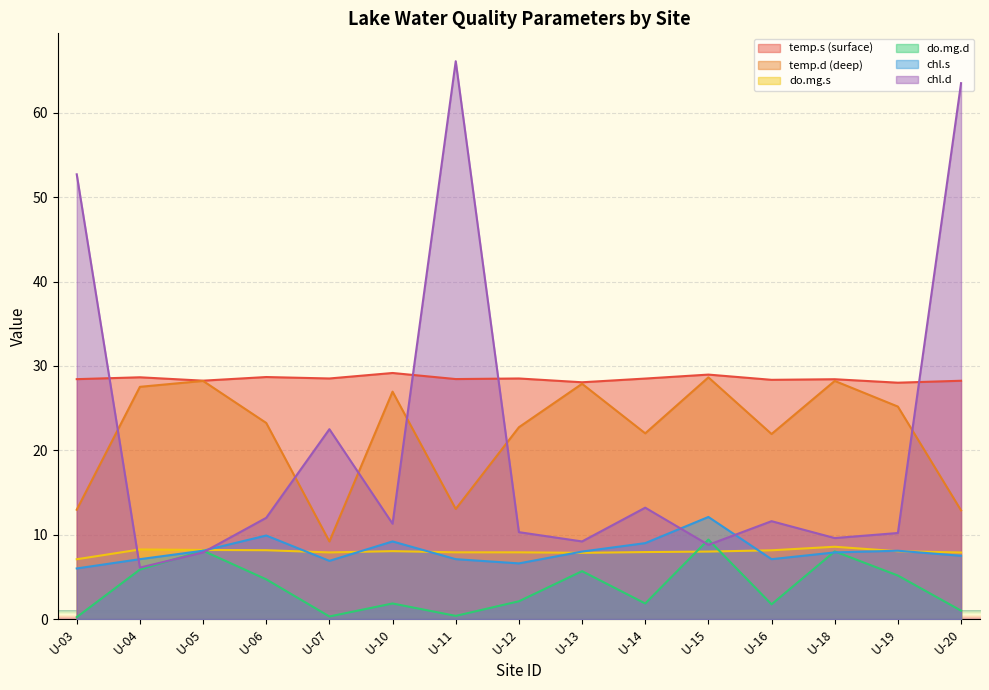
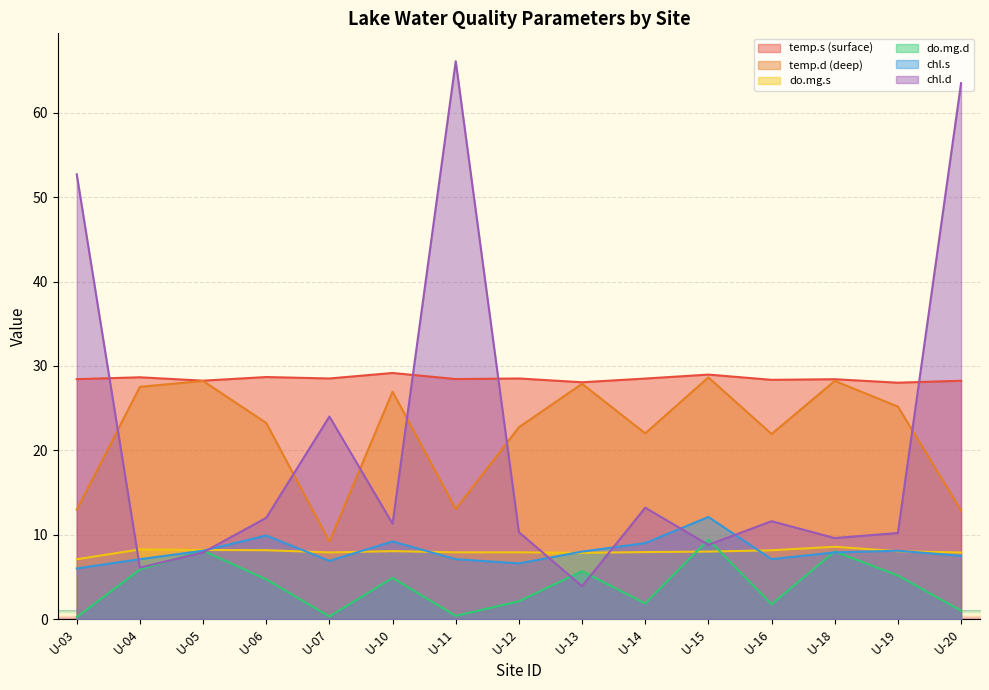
  {
    "do.mg.d": {
      "U-03": 0,
      "U-06": 5,
      "U-07": 0,
-     "U-10": 2,
+     "U-10": 5,
      "U-11": 0,
      "U-12": 2,
      "U-13": 6,
      "U-14": 2,
      "U-15": 9,
      "U-16": 2,
      "U-19": 5,
      "U-20": 1
    },
    "chl.s": {
      "U-03": 6,
      "U-04": 7,
      "U-06": 10,
      "U-07": 7,
      "U-10": 9,
      "U-11": 7,
      "U-12": 7,
      "U-14": 9,
      "U-15": 12,
      "U-16": 7,
      "U-20": 8
    },
    "chl.d": {
      "U-03": 53,
      "U-06": 12,
-     "U-07": 23,
+     "U-07": 24,
      "U-10": 11,
      "U-11": 66,
      "U-12": 10,
-     "U-13": 9,
+     "U-13": 4,
      "U-14": 13,
      "U-15": 9,
      "U-16": 12,
      "U-18": 10,
      "U-19": 10
    }
  }
